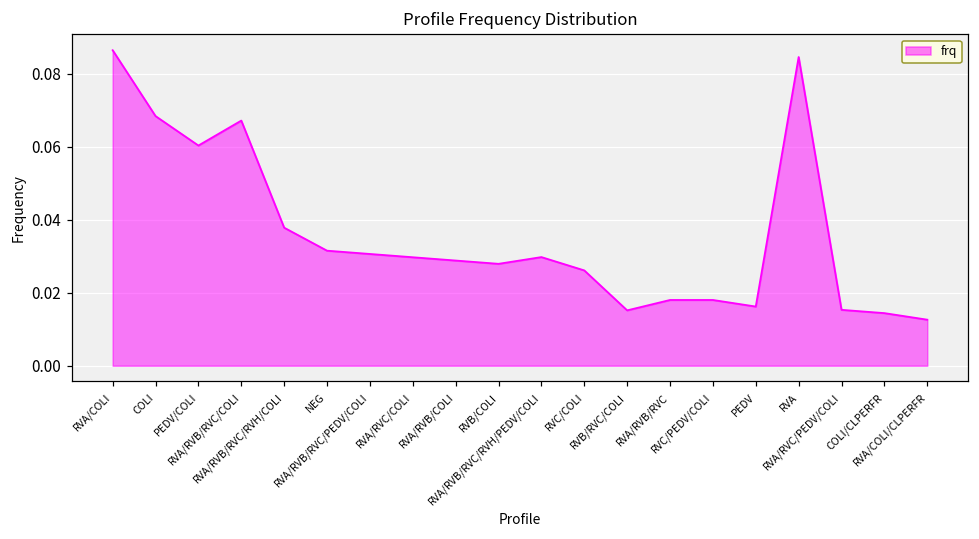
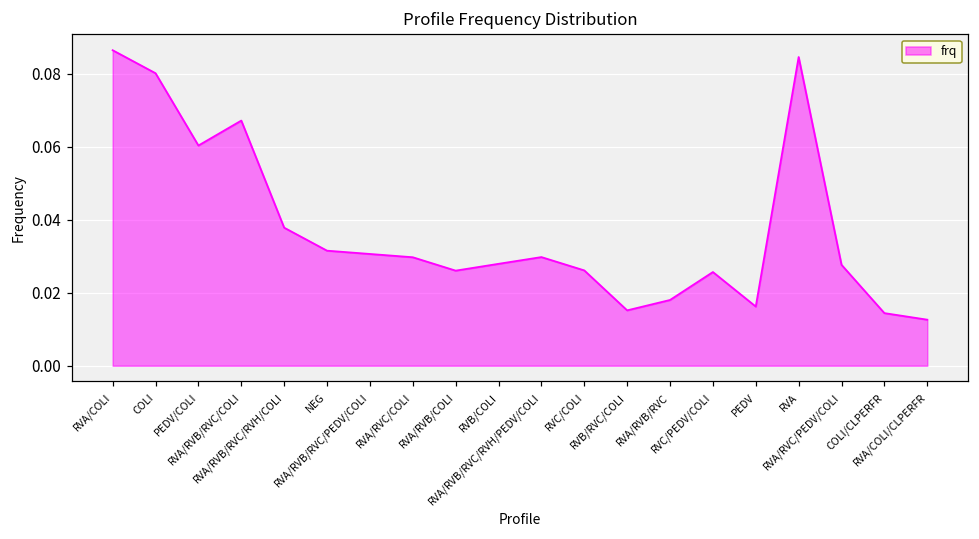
  {
    "RVA/COLI": 0.086,
-   "COLI": 0.068,
+   "COLI": 0.080,
    "PEDV/COLI": 0.060,
    "RVA/RVB/RVC/COLI": 0.067,
    "RVA/RVB/RVC/RVH/COLI": 0.038,
    "NEG": 0.032,
    "RVA/RVB/RVC/PEDV/COLI": 0.031,
    "RVA/RVC/COLI": 0.030,
-   "RVA/RVB/COLI": 0.029,
+   "RVA/RVB/COLI": 0.026,
    "RVB/COLI": 0.028,
    "RVA/RVB/RVC/RVH/PEDV/COLI": 0.030,
    "RVC/COLI": 0.026,
    "RVB/RVC/COLI": 0.015,
    "RVA/RVB/RVC": 0.018,
-   "RVC/PEDV/COLI": 0.018,
+   "RVC/PEDV/COLI": 0.026,
    "PEDV": 0.016,
    "RVA": 0.085,
-   "RVA/RVC/PEDV/COLI": 0.015,
+   "RVA/RVC/PEDV/COLI": 0.028,
    "COLI/CLPERFR": 0.014,
    "RVA/COLI/CLPERFR": 0.013
  }
